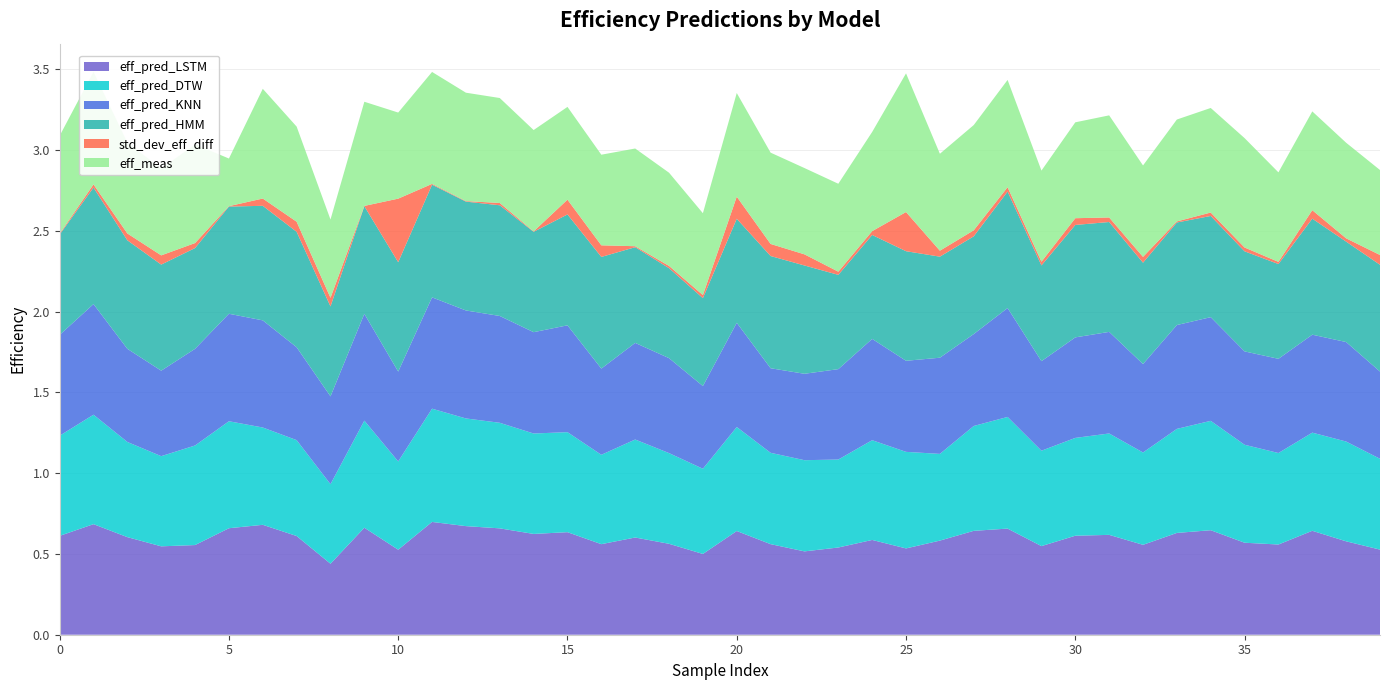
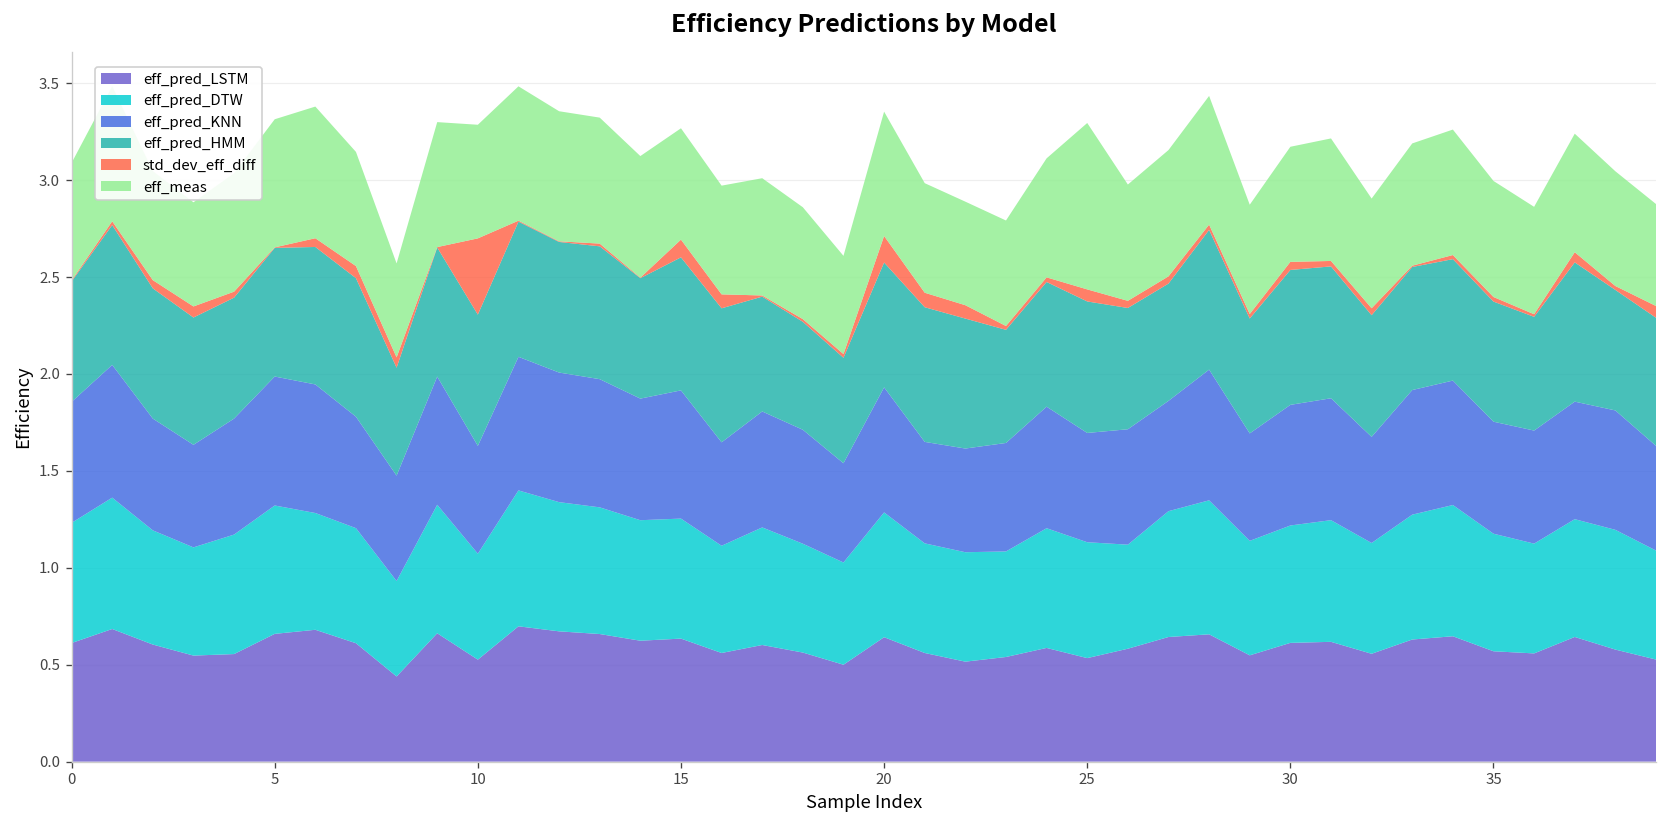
  {
    "std_dev_eff_diff": {
      "10": 0.39,
      "15": 0.09,
      "20": 0.14,
-     "25": 0.24,
+     "25": 0.06,
      "30": 0.04,
      "35": 0.02
    },
    "eff_meas": {
      "0": 0.61,
-     "5": 0.29,
-     "10": 0.53,
+     "5": 0.66,
+     "10": 0.59,
      "15": 0.57,
      "20": 0.64,
      "25": 0.86,
      "30": 0.59,
-     "35": 0.68
+     "35": 0.60
    }
  }
